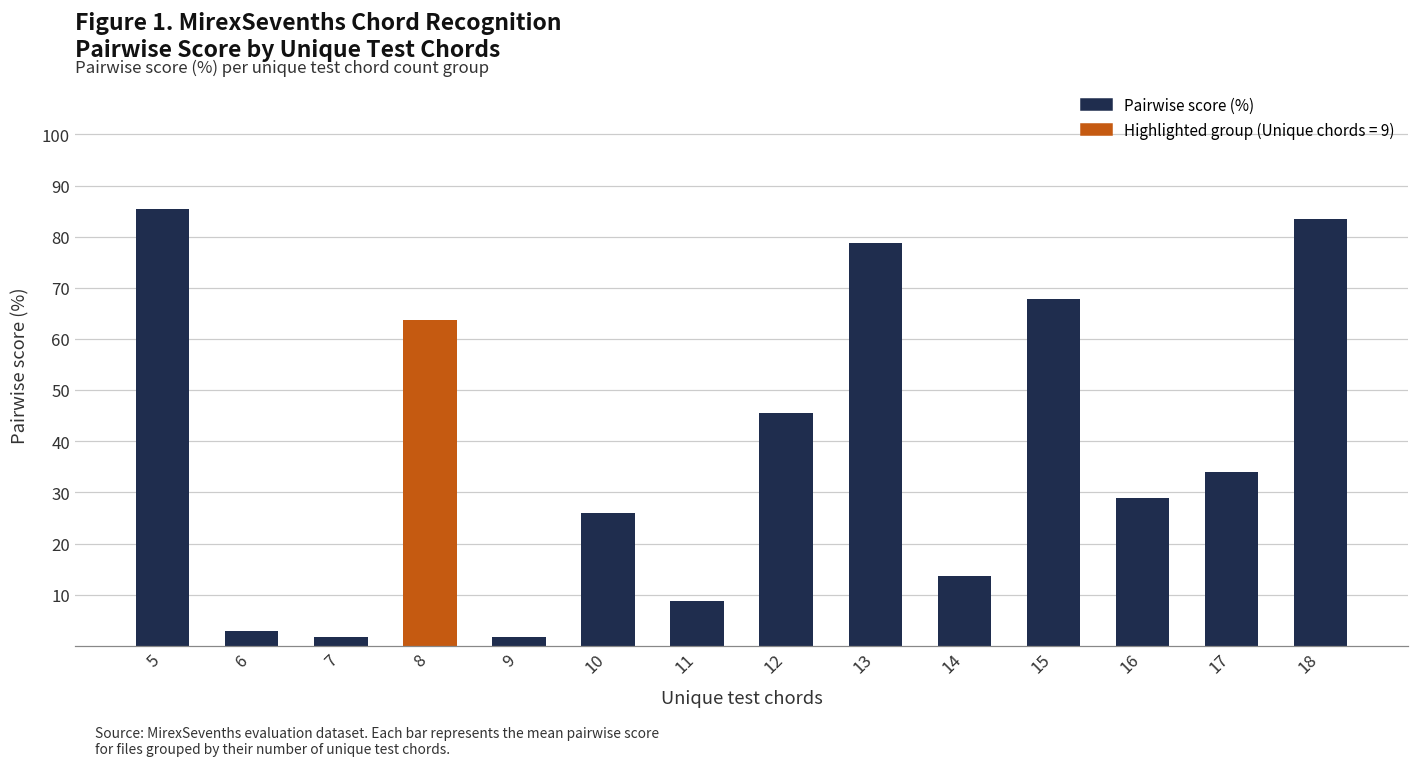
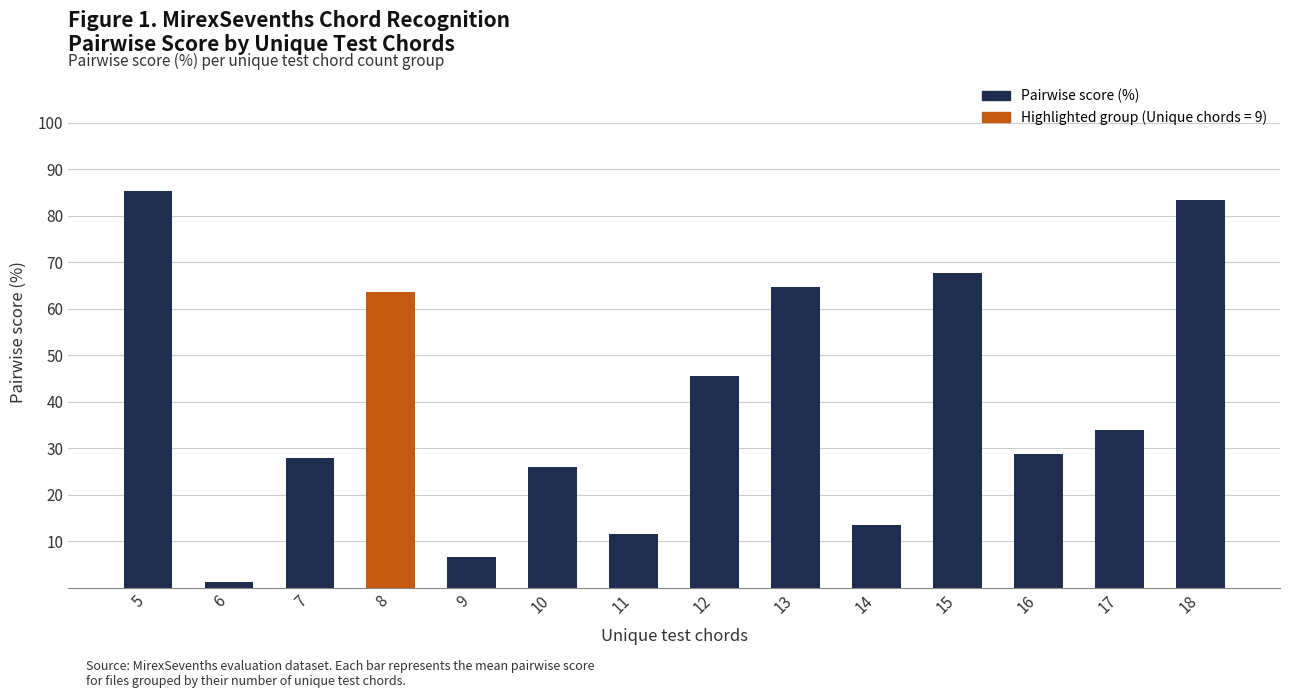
  {
    "5": 85,
-   "6": 3,
-   "7": 2,
+   "6": 1,
+   "7": 28,
    "8": 64,
-   "9": 2,
+   "9": 7,
    "10": 26,
-   "11": 9,
+   "11": 12,
    "12": 46,
-   "13": 79,
+   "13": 65,
    "14": 14,
    "15": 68,
    "16": 29,
    "17": 34,
    "18": 83
  }
